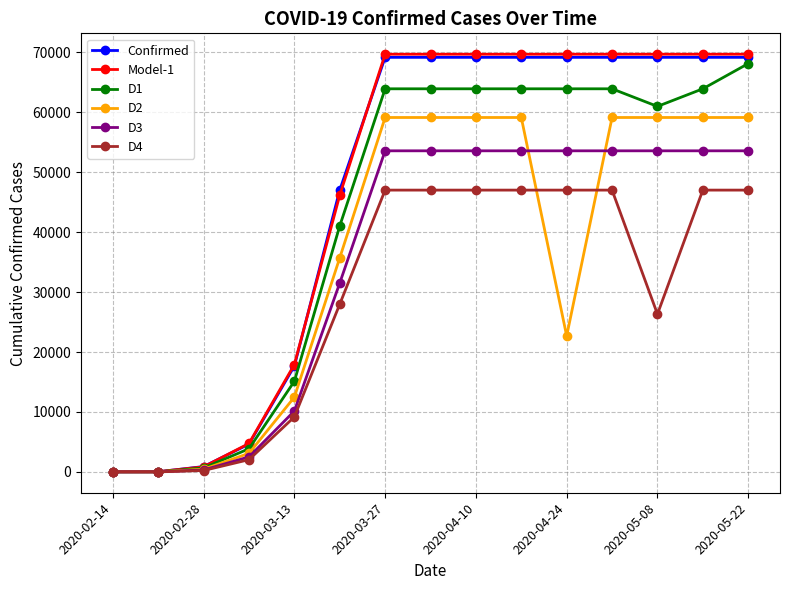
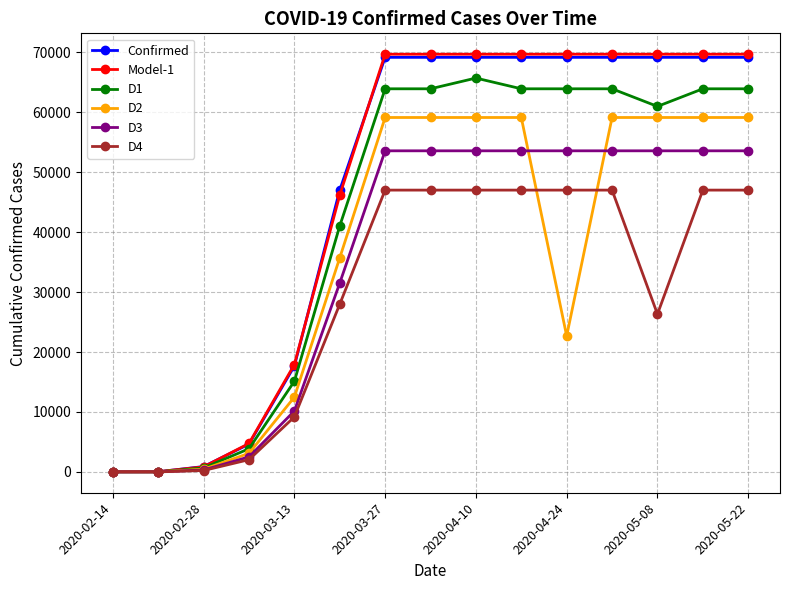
  {
    "Confirmed": {
      "2020-03-27": 69000,
      "2020-04-10": 69000,
      "2020-04-24": 69000,
      "2020-05-08": 69000,
      "2020-05-22": 69000
    },
    "Model-1": {
      "2020-03-27": 70000,
      "2020-04-10": 70000,
      "2020-04-24": 70000,
      "2020-05-08": 70000,
      "2020-05-22": 70000
    },
    "D1": {
      "2020-03-13": 15000,
      "2020-03-27": 64000,
-     "2020-04-10": 64000,
+     "2020-04-10": 66000,
      "2020-04-24": 64000,
      "2020-05-08": 61000,
-     "2020-05-22": 68000
+     "2020-05-22": 64000
    },
    "D2": {
      "2020-03-13": 12000,
      "2020-03-27": 59000,
      "2020-04-10": 59000,
      "2020-04-24": 23000,
      "2020-05-08": 59000,
      "2020-05-22": 59000
    },
    "D3": {
      "2020-03-13": 10000,
      "2020-03-27": 54000,
      "2020-04-10": 54000,
      "2020-04-24": 54000,
      "2020-05-08": 54000,
      "2020-05-22": 54000
    },
    "D4": {
      "2020-03-13": 9000,
      "2020-03-27": 47000,
      "2020-04-10": 47000,
      "2020-04-24": 47000,
      "2020-05-08": 26000,
      "2020-05-22": 47000
    }
  }
